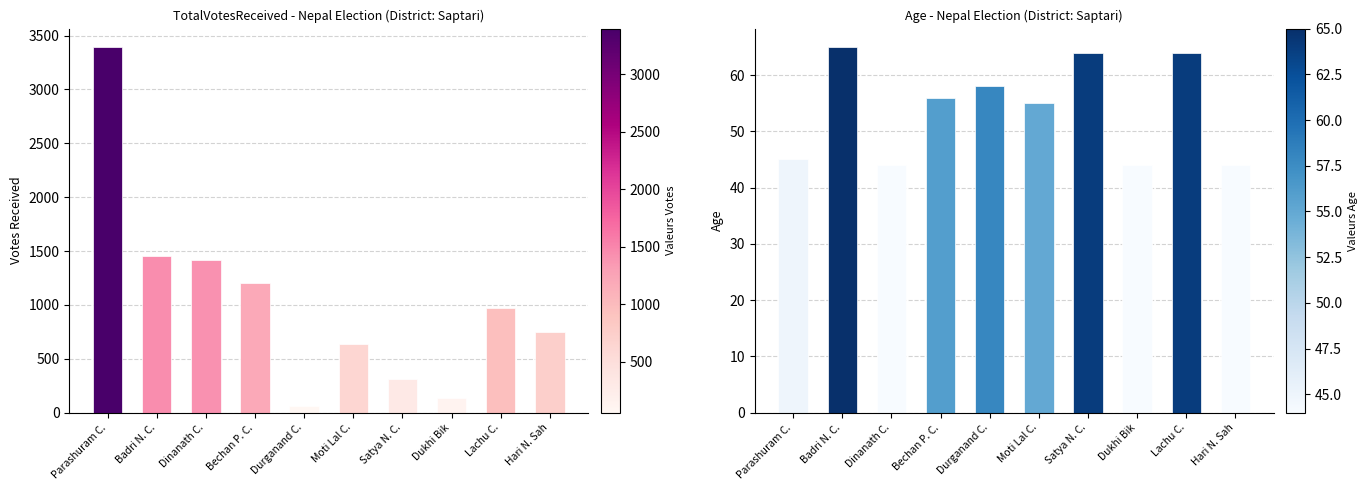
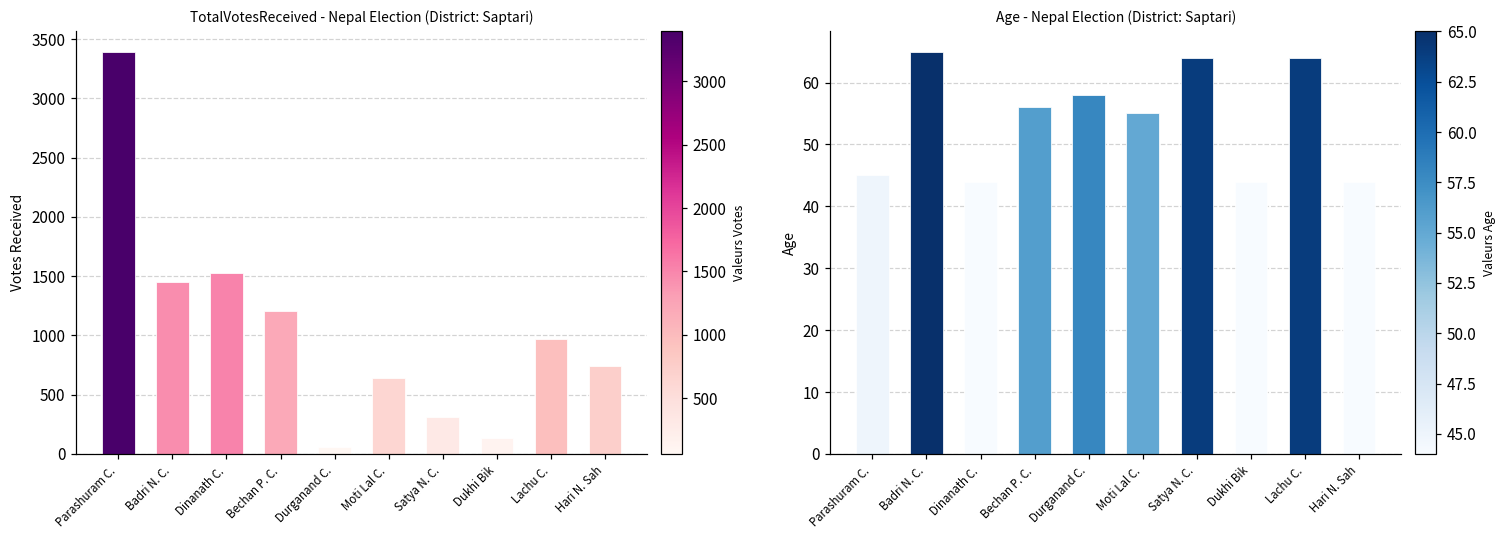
  {
    "TotalVotesReceived - Nepal Election (District: Saptari)": {
      "Parashuram C.": 3400,
      "Badri N. C.": 1450,
-     "Dinanath C.": 1420,
+     "Dinanath C.": 1530,
      "Bechan P. C.": 1200,
      "Durganand C.": 60,
      "Moti Lal C.": 640,
      "Satya N. C.": 310,
      "Dukhi Bik": 130,
      "Lachu C.": 970,
      "Hari N. Sah": 740
    },
    "Age - Nepal Election (District: Saptari)": {
      "Parashuram C.": 45,
      "Badri N. C.": 65,
      "Dinanath C.": 44,
      "Bechan P. C.": 56,
      "Durganand C.": 58,
      "Moti Lal C.": 55,
      "Satya N. C.": 64,
      "Dukhi Bik": 44,
      "Lachu C.": 64,
      "Hari N. Sah": 44
    }
  }
